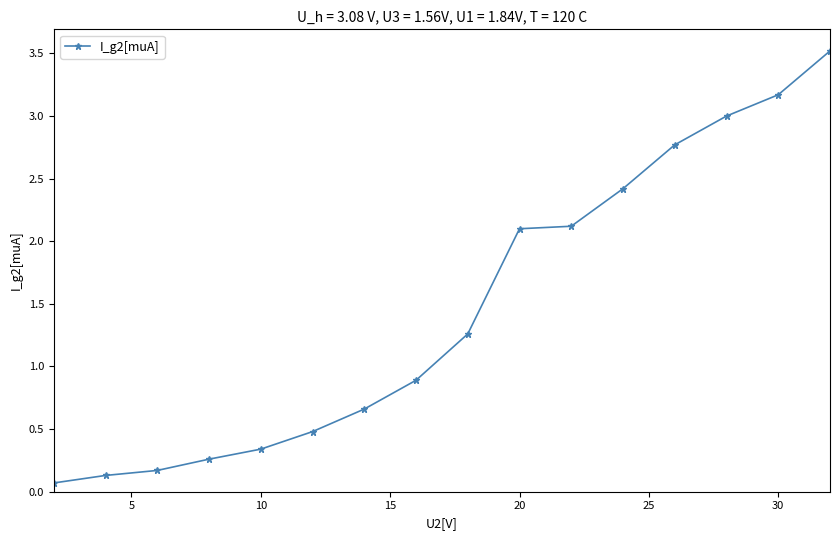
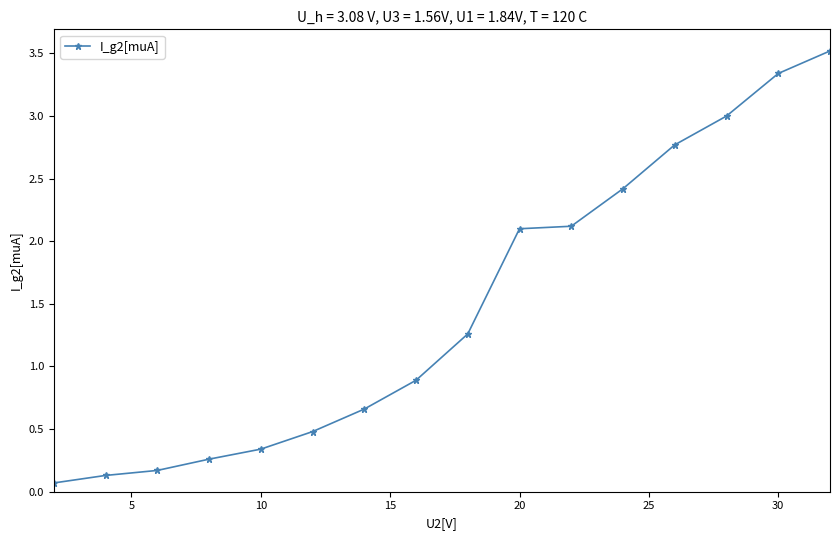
  {
    "10": 0.34,
    "20": 2.10,
-   "30": 3.17
+   "30": 3.34
  }
